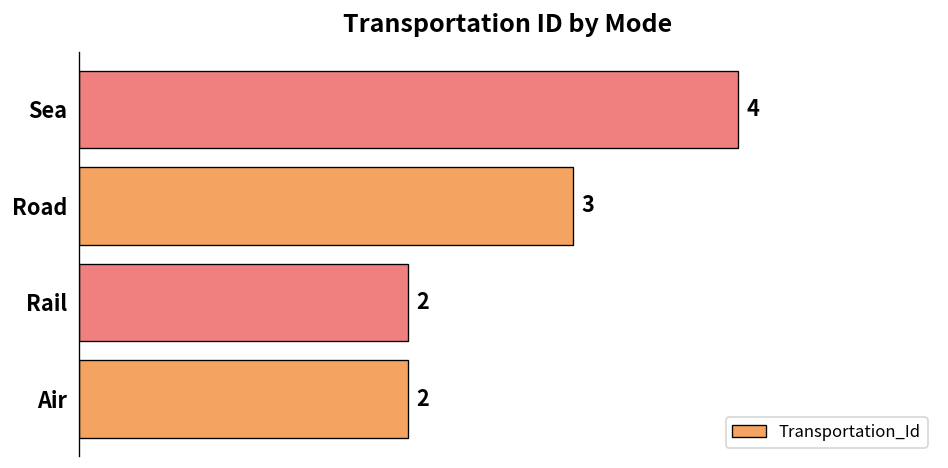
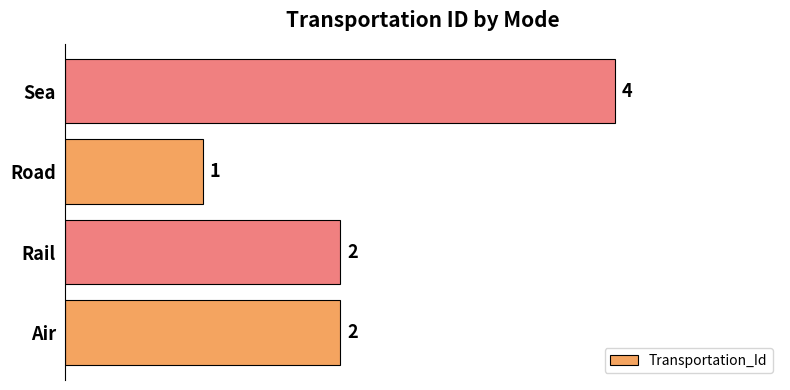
  {
    "Sea": 4,
-   "Road": 3,
+   "Road": 1,
    "Rail": 2,
    "Air": 2
  }
